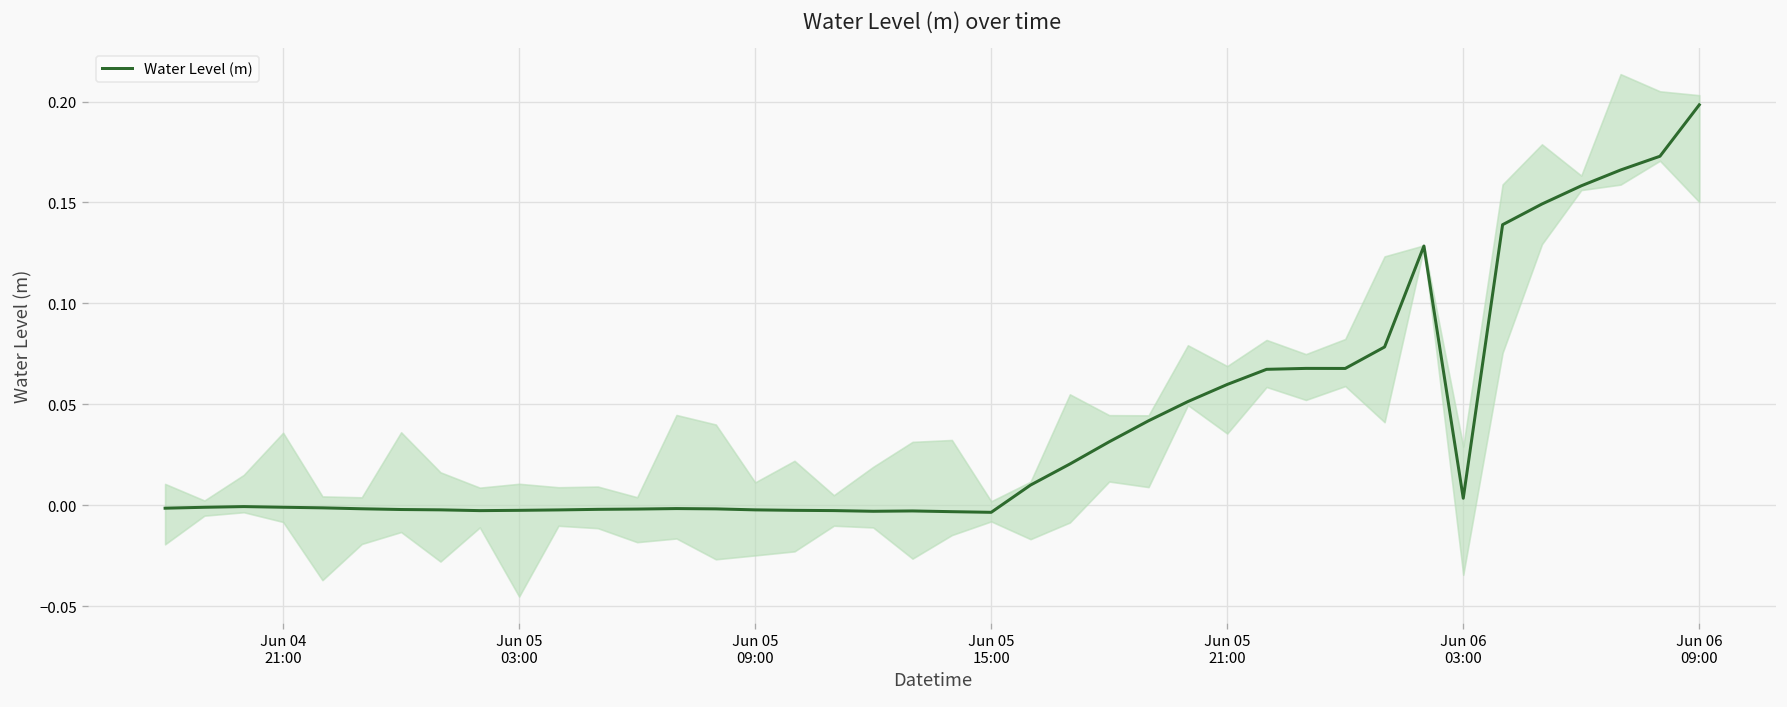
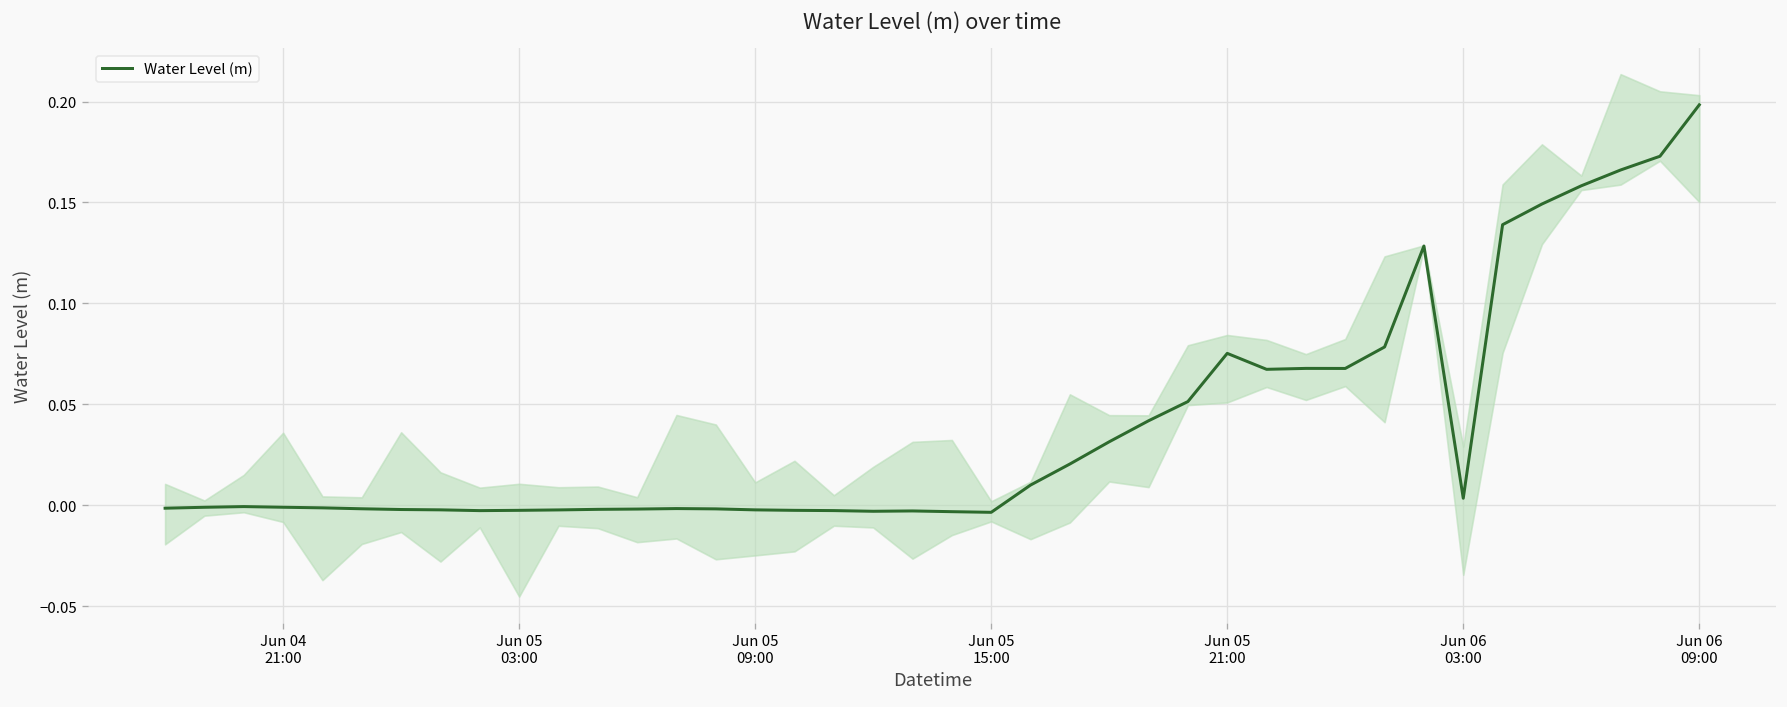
  {
    "Water Level (m)": {
      "Jun 04 21:00": -0.001,
      "Jun 05 03:00": -0.003,
      "Jun 05 09:00": -0.002,
      "Jun 05 15:00": -0.004,
-     "Jun 05 21:00": 0.060,
+     "Jun 05 21:00": 0.075,
      "Jun 06 03:00": 0.003,
      "Jun 06 09:00": 0.198
    }
  }
